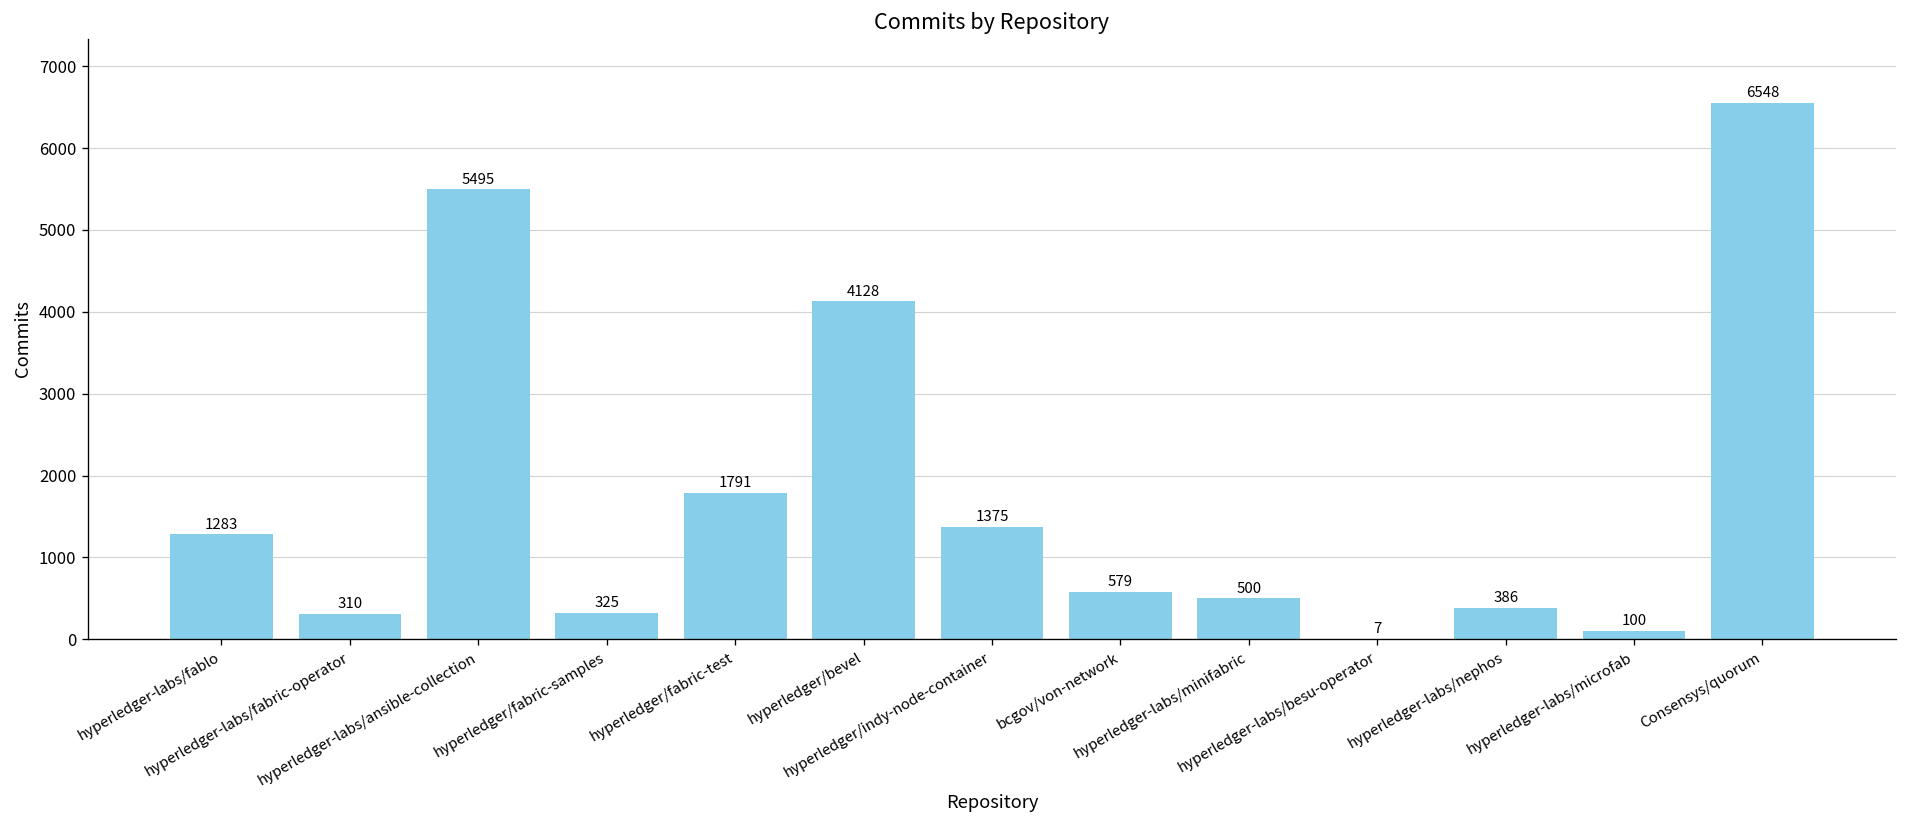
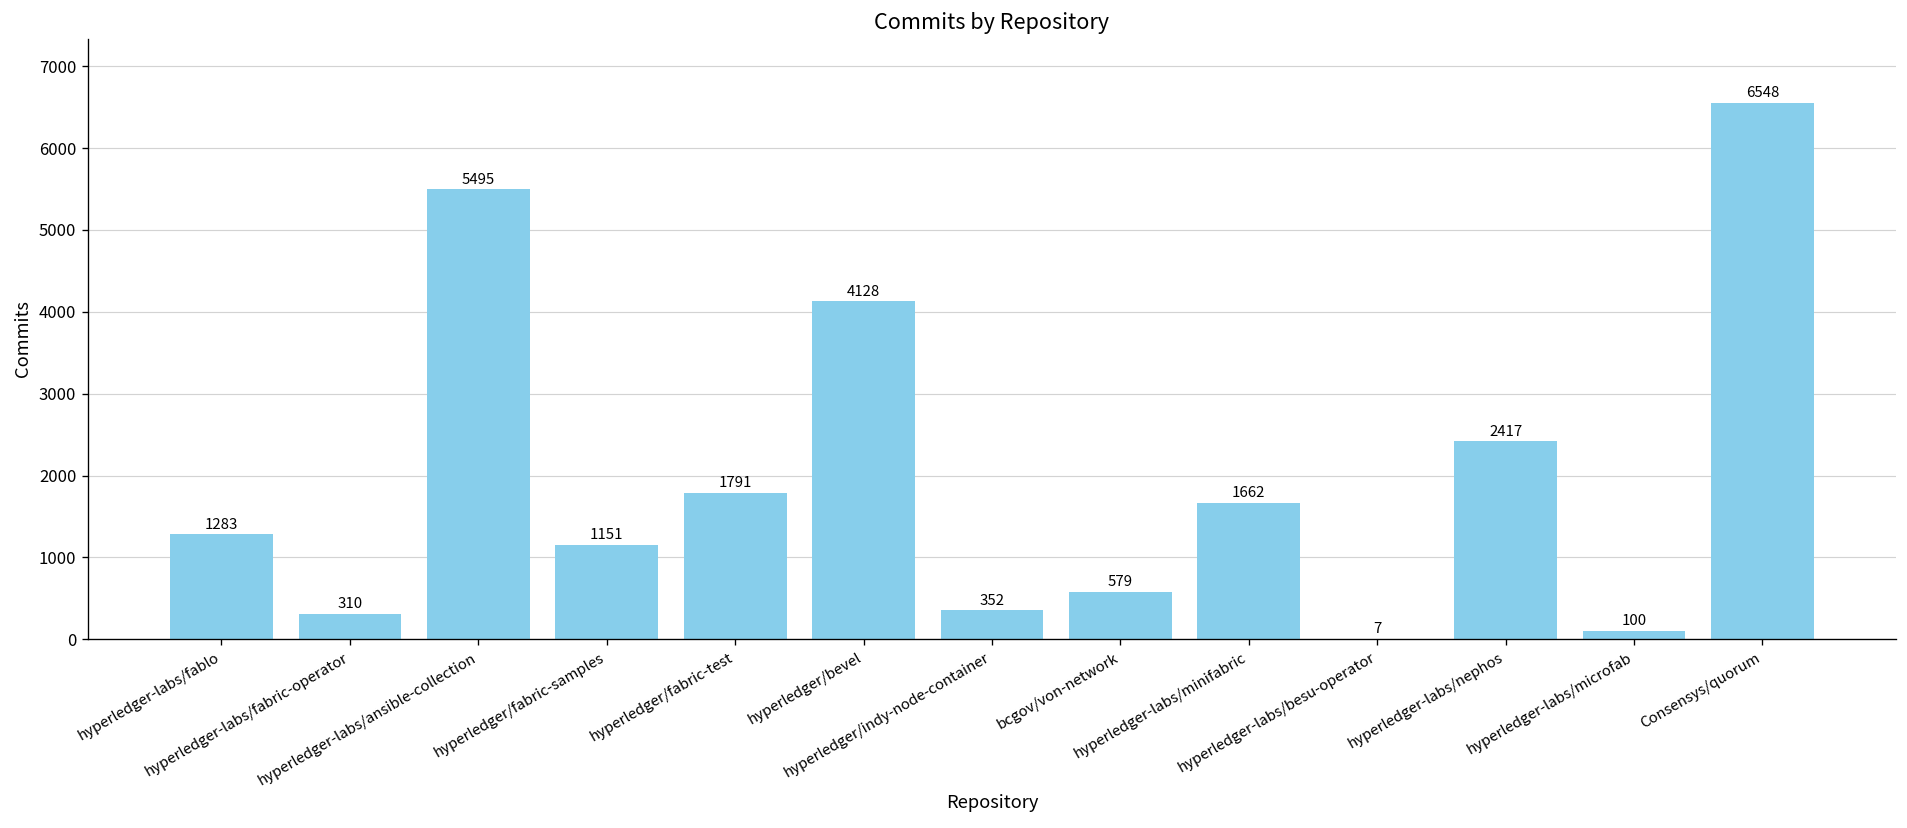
  {
    "hyperledger-labs/fablo": 1283,
    "hyperledger-labs/fabric-operator": 310,
    "hyperledger-labs/ansible-collection": 5495,
-   "hyperledger/fabric-samples": 325,
+   "hyperledger/fabric-samples": 1151,
    "hyperledger/fabric-test": 1791,
    "hyperledger/bevel": 4128,
-   "hyperledger/indy-node-container": 1375,
+   "hyperledger/indy-node-container": 352,
    "bcgov/von-network": 579,
-   "hyperledger-labs/minifabric": 500,
+   "hyperledger-labs/minifabric": 1662,
    "hyperledger-labs/besu-operator": 7,
-   "hyperledger-labs/nephos": 386,
+   "hyperledger-labs/nephos": 2417,
    "hyperledger-labs/microfab": 100,
    "Consensys/quorum": 6548
  }
